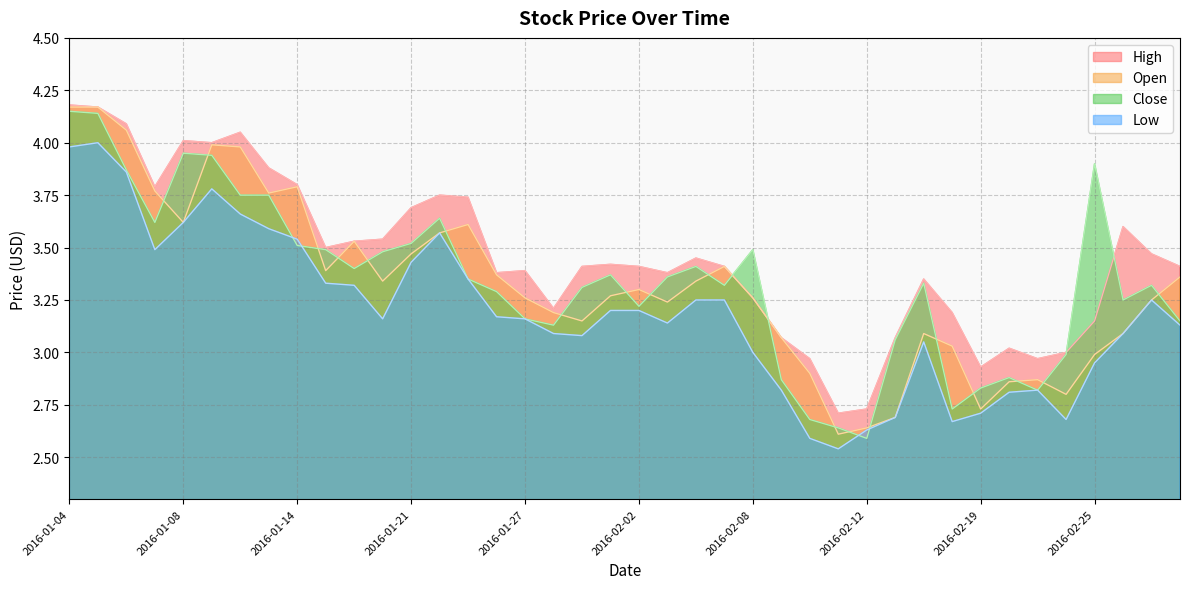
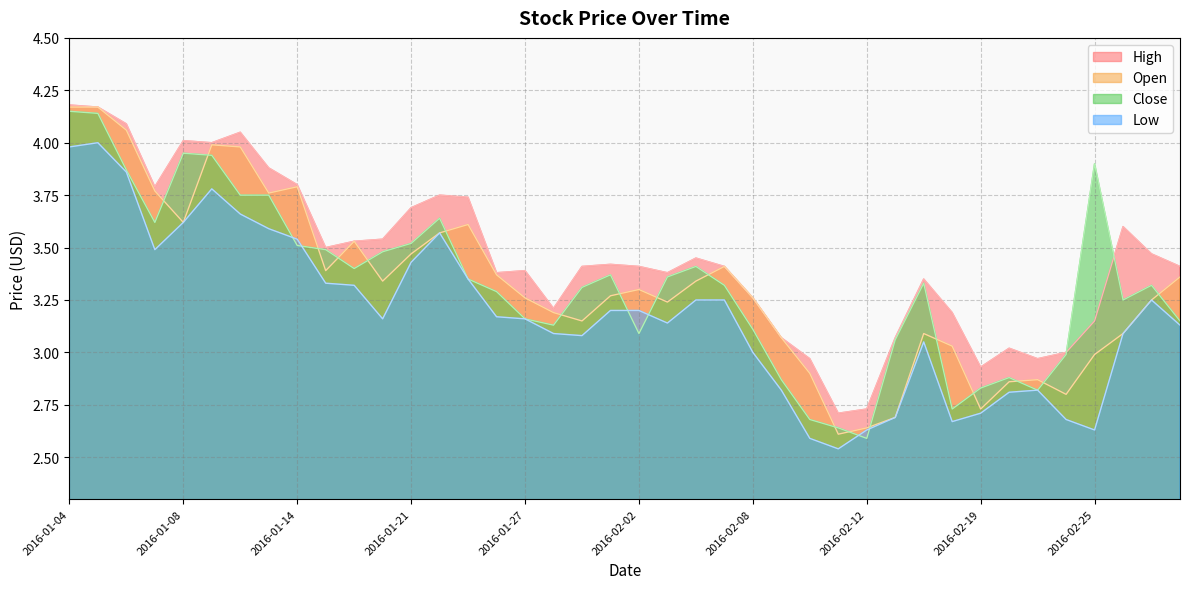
  {
    "Close": {
      "2016-01-04": 4.15,
      "2016-01-08": 3.95,
      "2016-01-14": 3.51,
      "2016-01-21": 3.52,
-     "2016-02-02": 3.22,
-     "2016-02-08": 3.49,
+     "2016-02-02": 3.09,
+     "2016-02-08": 3.11,
      "2016-02-12": 2.59,
      "2016-02-19": 2.83,
      "2016-02-25": 3.90
    },
    "Low": {
      "2016-01-04": 3.98,
      "2016-01-14": 3.54,
      "2016-01-21": 3.43,
      "2016-02-02": 3.20,
      "2016-02-08": 3.00,
      "2016-02-19": 2.71,
-     "2016-02-25": 2.95
+     "2016-02-25": 2.63
    }
  }
